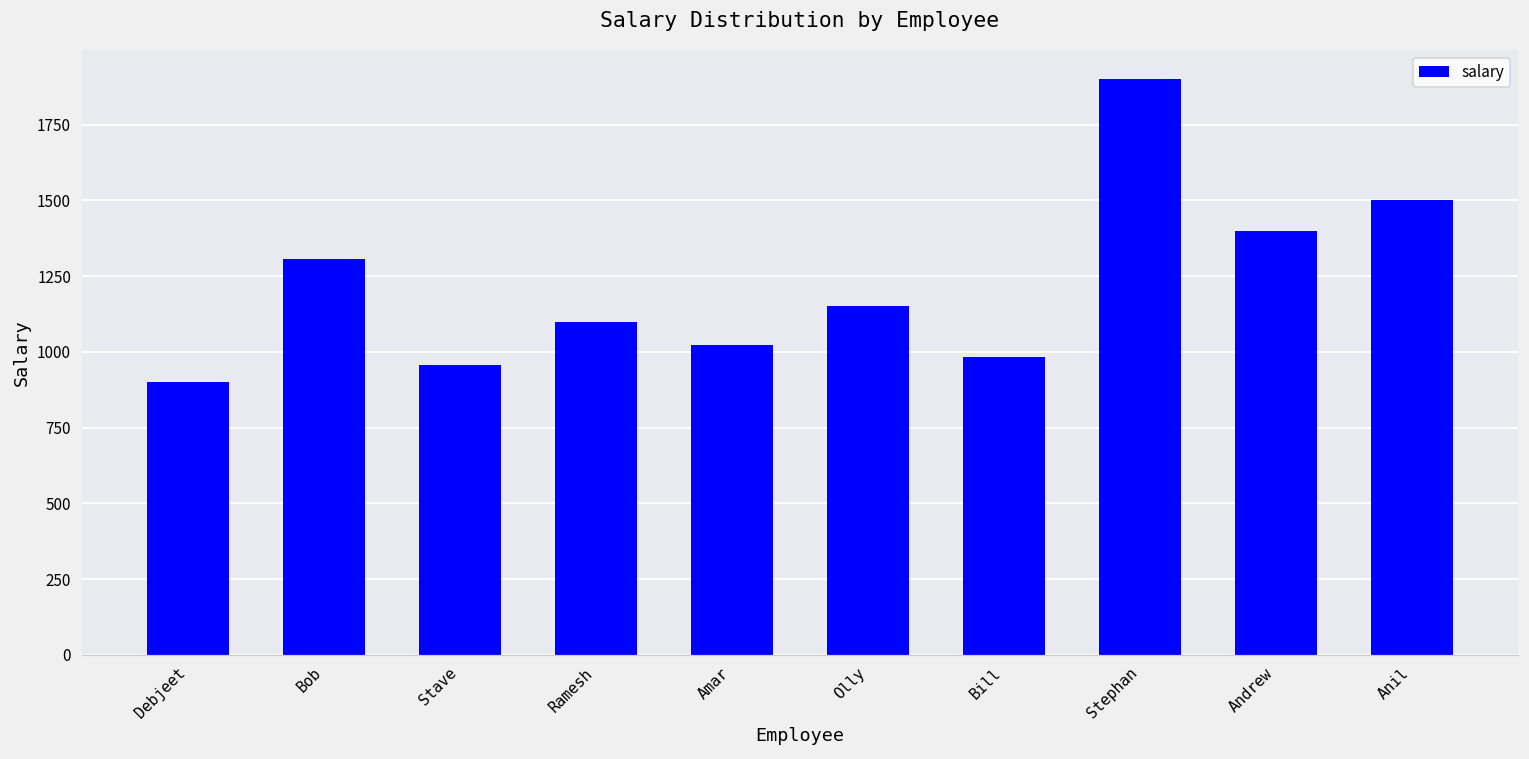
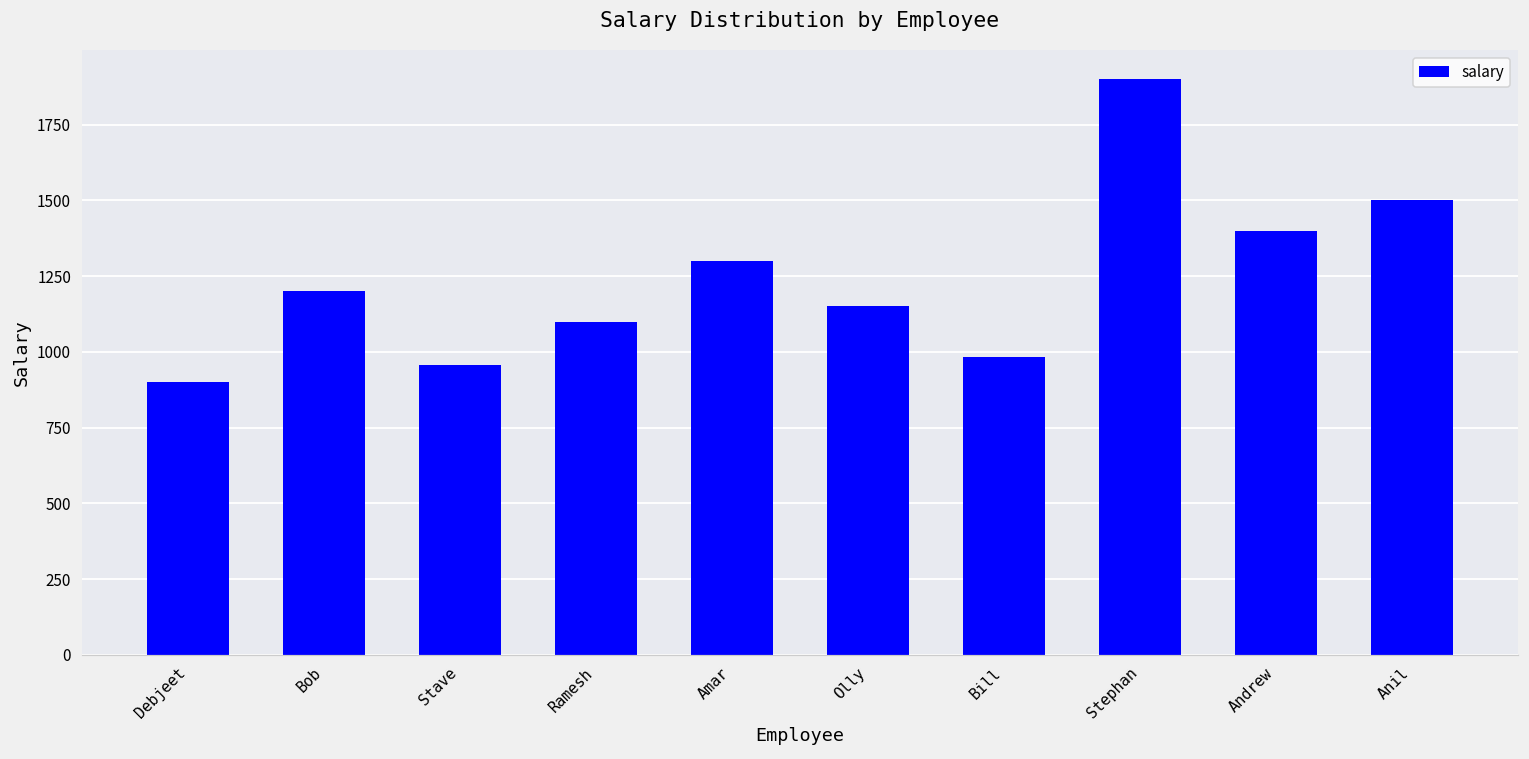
  {
    "Debjeet": 900,
-   "Bob": 1310,
+   "Bob": 1200,
    "Stave": 960,
    "Ramesh": 1100,
-   "Amar": 1020,
+   "Amar": 1300,
    "Olly": 1150,
    "Bill": 980,
    "Stephan": 1900,
    "Andrew": 1400,
    "Anil": 1500
  }
